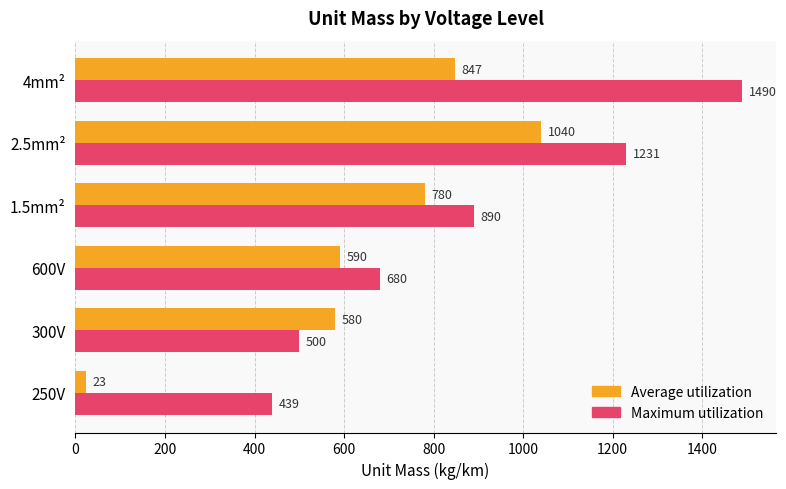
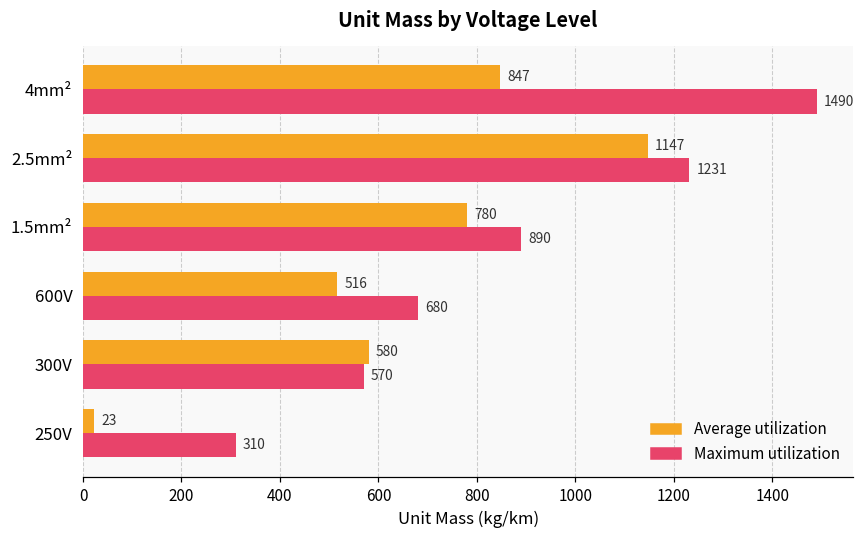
  {
    "Average utilization": {
      "4mm²": 847,
-     "2.5mm²": 1040,
+     "2.5mm²": 1147,
      "1.5mm²": 780,
-     "600V": 590,
+     "600V": 516,
      "300V": 580,
      "250V": 23
    },
    "Maximum utilization": {
      "4mm²": 1490,
      "2.5mm²": 1231,
      "1.5mm²": 890,
      "600V": 680,
-     "300V": 500,
-     "250V": 439
+     "300V": 570,
+     "250V": 310
    }
  }
